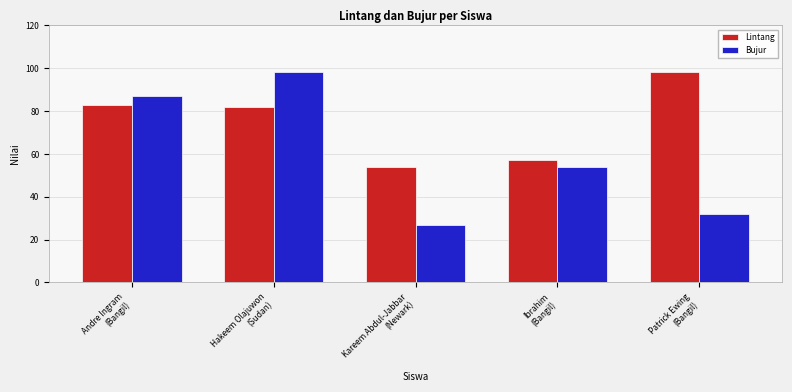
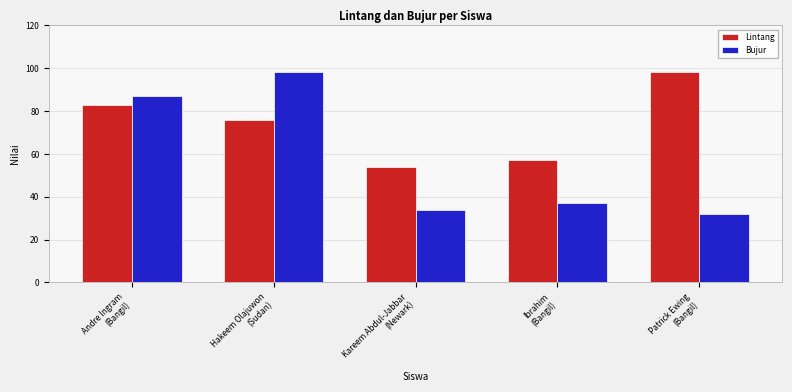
  {
    "Lintang": {
      "Andre Ingram (Bangil)": 83,
-     "Hakeem Olajuwon (Sudan)": 82,
+     "Hakeem Olajuwon (Sudan)": 76,
      "Kareem Abdul-Jabbar (Newark)": 54,
      "Ibrahim (Bangil)": 57,
      "Patrick Ewing (Bangil)": 98
    },
    "Bujur": {
      "Andre Ingram (Bangil)": 87,
      "Hakeem Olajuwon (Sudan)": 98,
-     "Kareem Abdul-Jabbar (Newark)": 27,
-     "Ibrahim (Bangil)": 54,
+     "Kareem Abdul-Jabbar (Newark)": 34,
+     "Ibrahim (Bangil)": 37,
      "Patrick Ewing (Bangil)": 32
    }
  }
